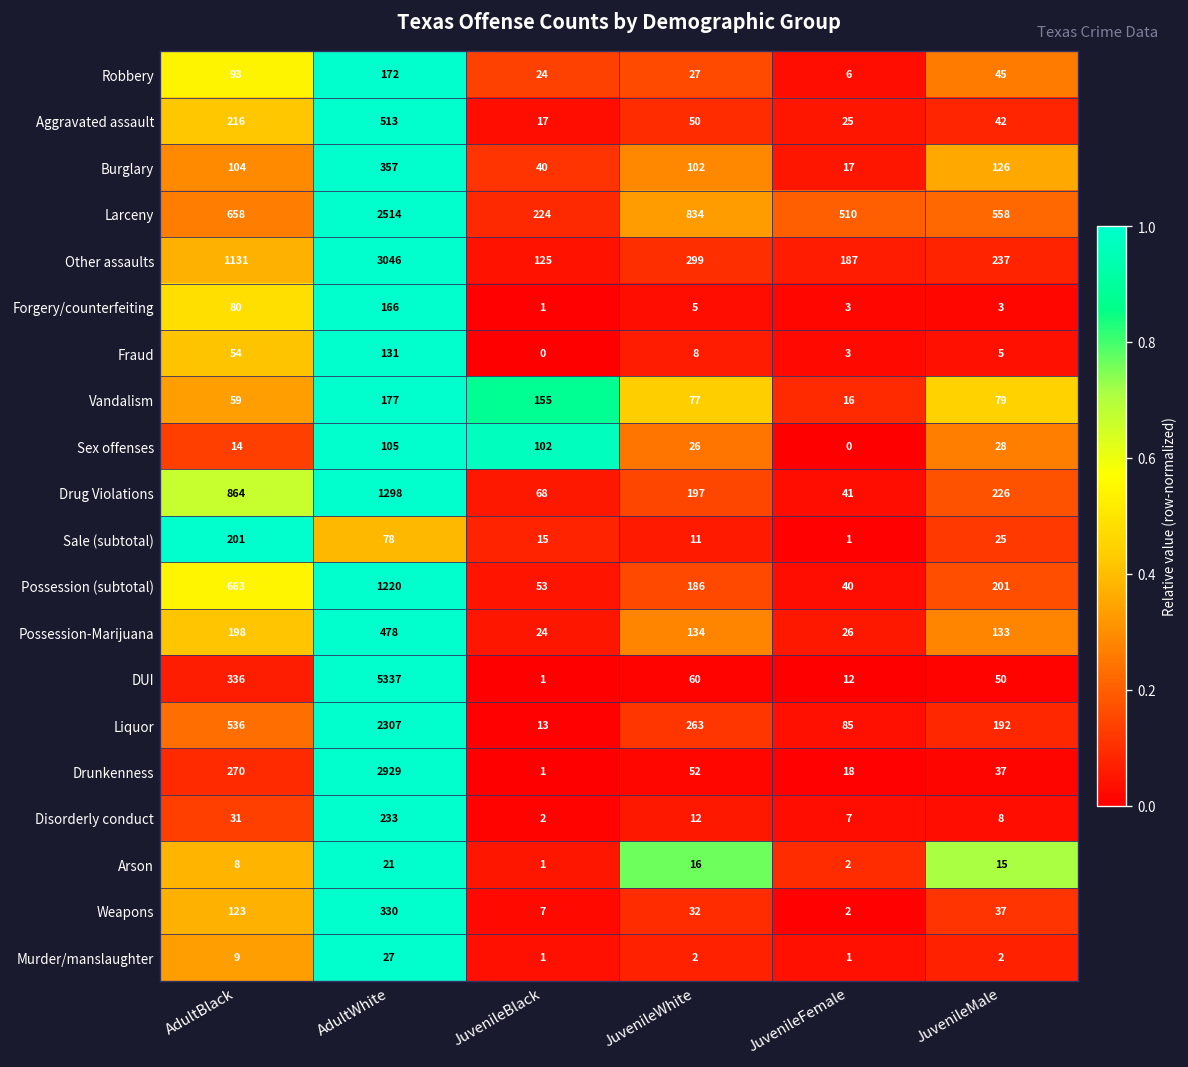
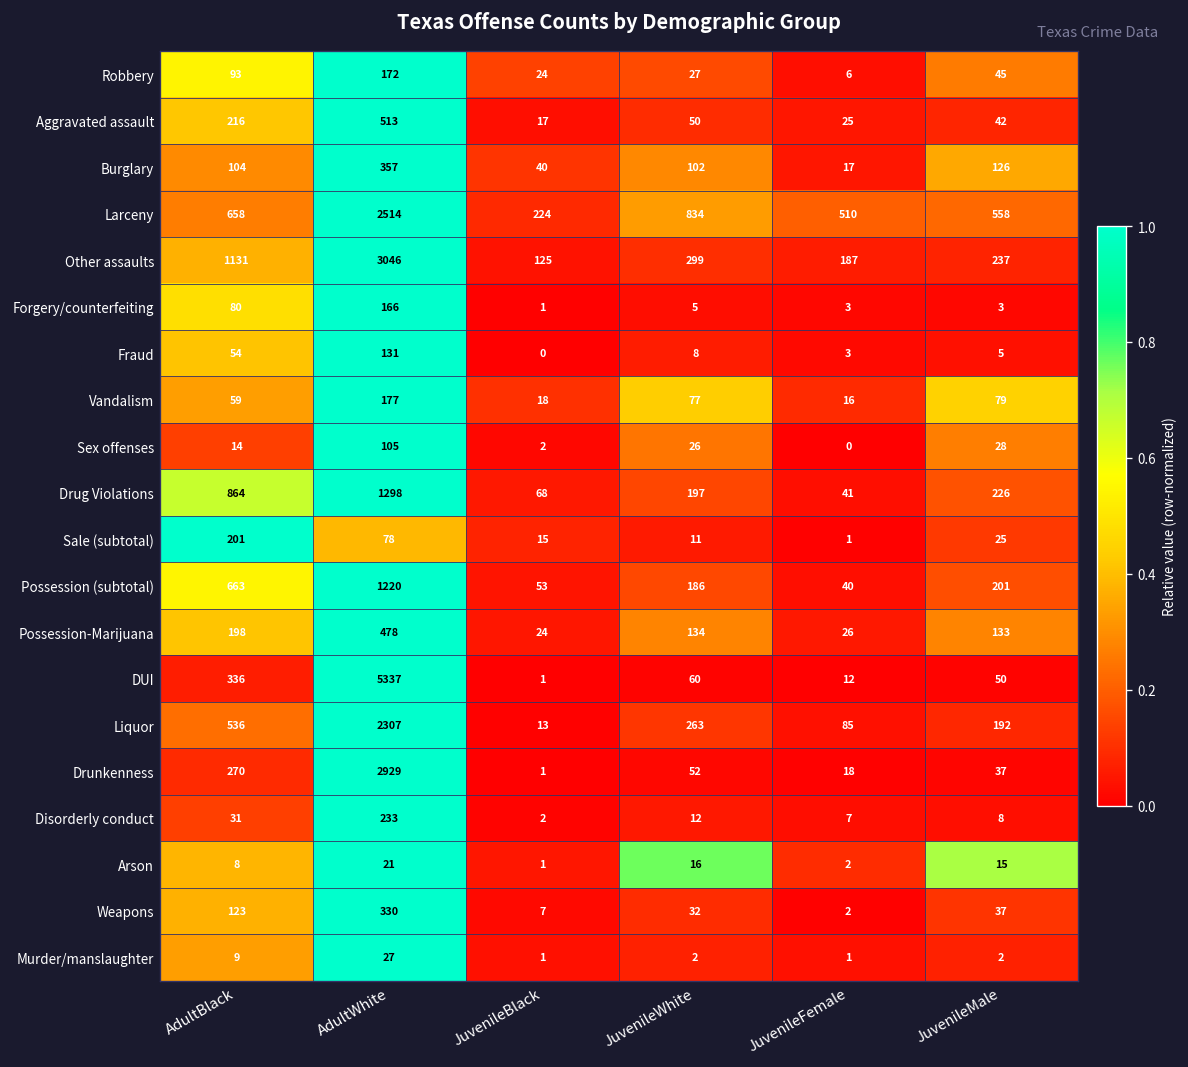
  {
    "Robbery": {
      "AdultBlack": 93,
      "AdultWhite": 172,
      "JuvenileBlack": 24,
      "JuvenileWhite": 27,
      "JuvenileFemale": 6,
      "JuvenileMale": 45
    },
    "Aggravated assault": {
      "AdultBlack": 216,
      "AdultWhite": 513,
      "JuvenileBlack": 17,
      "JuvenileWhite": 50,
      "JuvenileFemale": 25,
      "JuvenileMale": 42
    },
    "Burglary": {
      "AdultBlack": 104,
      "AdultWhite": 357,
      "JuvenileBlack": 40,
      "JuvenileWhite": 102,
      "JuvenileFemale": 17,
      "JuvenileMale": 126
    },
    "Larceny": {
      "AdultBlack": 658,
      "AdultWhite": 2514,
      "JuvenileBlack": 224,
      "JuvenileWhite": 834,
      "JuvenileFemale": 510,
      "JuvenileMale": 558
    },
    "Other assaults": {
      "AdultBlack": 1131,
      "AdultWhite": 3046,
      "JuvenileBlack": 125,
      "JuvenileWhite": 299,
      "JuvenileFemale": 187,
      "JuvenileMale": 237
    },
    "Forgery/counterfeiting": {
      "AdultBlack": 80,
      "AdultWhite": 166,
      "JuvenileBlack": 1,
      "JuvenileWhite": 5,
      "JuvenileFemale": 3,
      "JuvenileMale": 3
    },
    "Fraud": {
      "AdultBlack": 54,
      "AdultWhite": 131,
      "JuvenileBlack": 0,
      "JuvenileWhite": 8,
      "JuvenileFemale": 3,
      "JuvenileMale": 5
    },
    "Vandalism": {
      "AdultBlack": 59,
      "AdultWhite": 177,
-     "JuvenileBlack": 155,
+     "JuvenileBlack": 18,
      "JuvenileWhite": 77,
      "JuvenileFemale": 16,
      "JuvenileMale": 79
    },
    "Sex offenses": {
      "AdultBlack": 14,
      "AdultWhite": 105,
-     "JuvenileBlack": 102,
+     "JuvenileBlack": 2,
      "JuvenileWhite": 26,
      "JuvenileFemale": 0,
      "JuvenileMale": 28
    },
    "Drug Violations": {
      "AdultBlack": 864,
      "AdultWhite": 1298,
      "JuvenileBlack": 68,
      "JuvenileWhite": 197,
      "JuvenileFemale": 41,
      "JuvenileMale": 226
    },
    "Sale (subtotal)": {
      "AdultBlack": 201,
      "AdultWhite": 78,
      "JuvenileBlack": 15,
      "JuvenileWhite": 11,
      "JuvenileFemale": 1,
      "JuvenileMale": 25
    },
    "Possession (subtotal)": {
      "AdultBlack": 663,
      "AdultWhite": 1220,
      "JuvenileBlack": 53,
      "JuvenileWhite": 186,
      "JuvenileFemale": 40,
      "JuvenileMale": 201
    },
    "Possession-Marijuana": {
      "AdultBlack": 198,
      "AdultWhite": 478,
      "JuvenileBlack": 24,
      "JuvenileWhite": 134,
      "JuvenileFemale": 26,
      "JuvenileMale": 133
    },
    "DUI": {
      "AdultBlack": 336,
      "AdultWhite": 5337,
      "JuvenileBlack": 1,
      "JuvenileWhite": 60,
      "JuvenileFemale": 12,
      "JuvenileMale": 50
    },
    "Liquor": {
      "AdultBlack": 536,
      "AdultWhite": 2307,
      "JuvenileBlack": 13,
      "JuvenileWhite": 263,
      "JuvenileFemale": 85,
      "JuvenileMale": 192
    },
    "Drunkenness": {
      "AdultBlack": 270,
      "AdultWhite": 2929,
      "JuvenileBlack": 1,
      "JuvenileWhite": 52,
      "JuvenileFemale": 18,
      "JuvenileMale": 37
    },
    "Disorderly conduct": {
      "AdultBlack": 31,
      "AdultWhite": 233,
      "JuvenileBlack": 2,
      "JuvenileWhite": 12,
      "JuvenileFemale": 7,
      "JuvenileMale": 8
    },
    "Arson": {
      "AdultBlack": 8,
      "AdultWhite": 21,
      "JuvenileBlack": 1,
      "JuvenileWhite": 16,
      "JuvenileFemale": 2,
      "JuvenileMale": 15
    },
    "Weapons": {
      "AdultBlack": 123,
      "AdultWhite": 330,
      "JuvenileBlack": 7,
      "JuvenileWhite": 32,
      "JuvenileFemale": 2,
      "JuvenileMale": 37
    },
    "Murder/manslaughter": {
      "AdultBlack": 9,
      "AdultWhite": 27,
      "JuvenileBlack": 1,
      "JuvenileWhite": 2,
      "JuvenileFemale": 1,
      "JuvenileMale": 2
    }
  }
